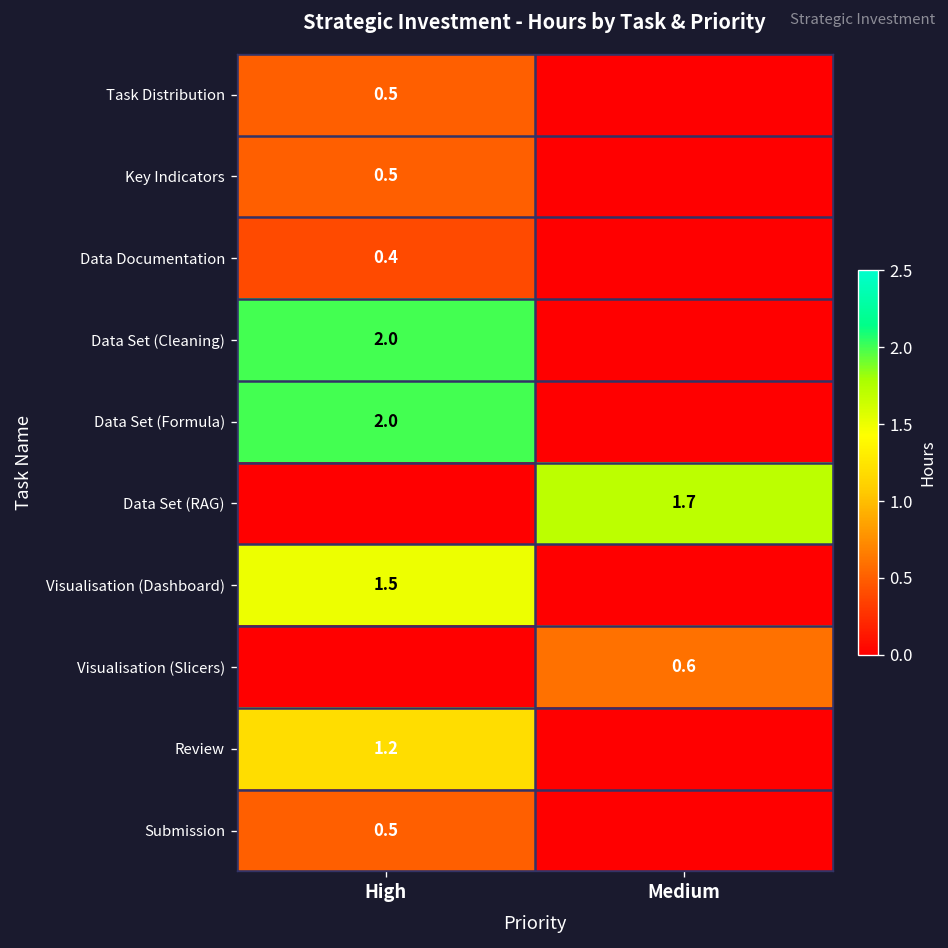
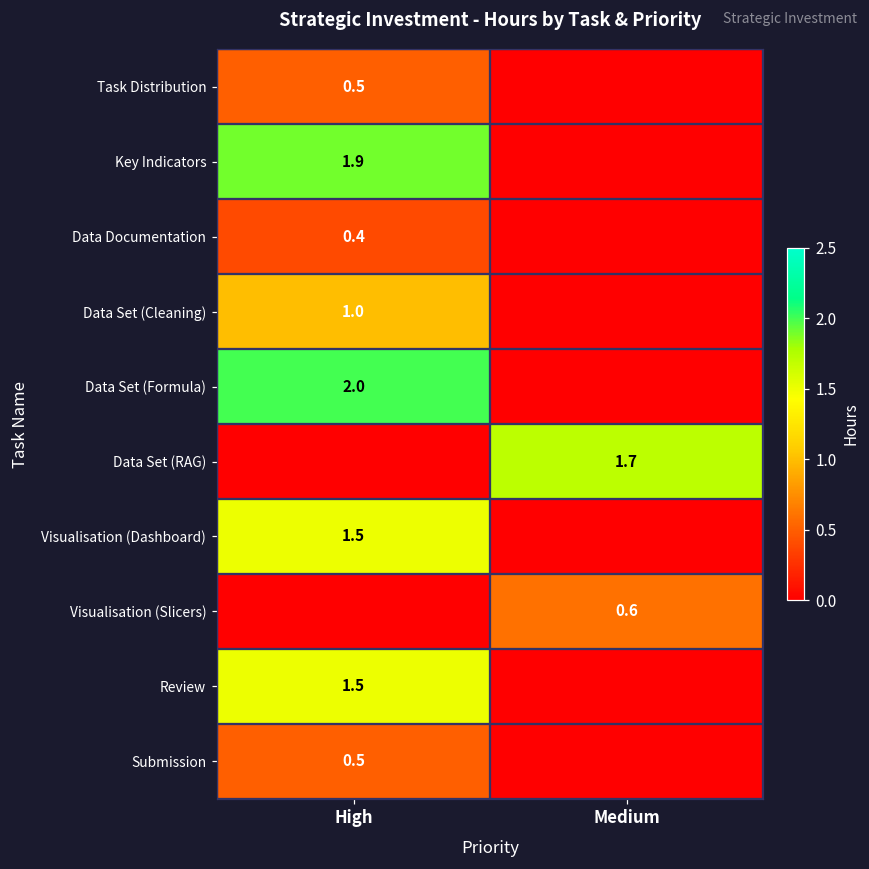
  {
    "Task Distribution": {
      "High": 0.5
    },
    "Key Indicators": {
-     "High": 0.5
+     "High": 1.9
    },
    "Data Documentation": {
      "High": 0.4
    },
    "Data Set (Cleaning)": {
-     "High": 2.0
+     "High": 1.0
    },
    "Data Set (Formula)": {
      "High": 2.0
    },
    "Data Set (RAG)": {
      "Medium": 1.7
    },
    "Visualisation (Dashboard)": {
      "High": 1.5
    },
    "Visualisation (Slicers)": {
      "Medium": 0.6
    },
    "Review": {
-     "High": 1.2
+     "High": 1.5
    },
    "Submission": {
      "High": 0.5
    }
  }
